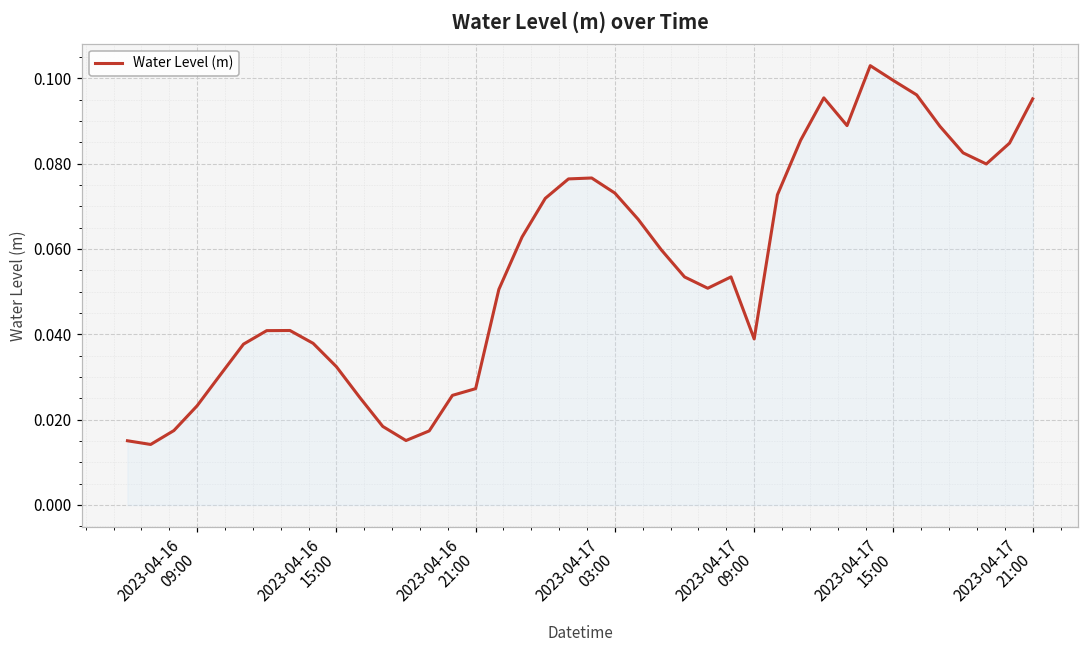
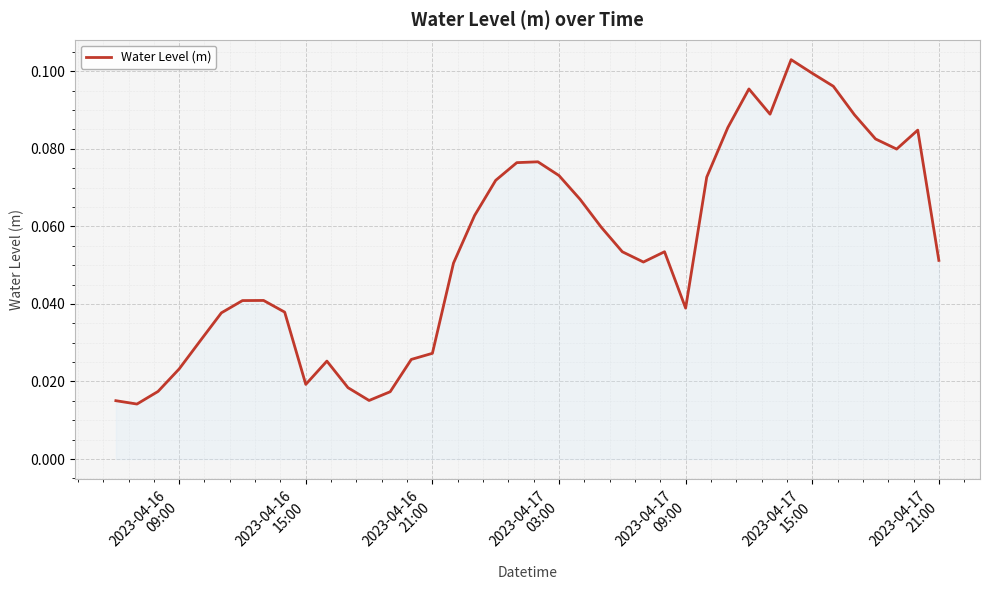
  {
    "2023-04-16 09:00": 0.023,
-   "2023-04-16 15:00": 0.032,
+   "2023-04-16 15:00": 0.019,
    "2023-04-16 21:00": 0.027,
    "2023-04-17 03:00": 0.073,
    "2023-04-17 09:00": 0.039,
    "2023-04-17 15:00": 0.099,
-   "2023-04-17 21:00": 0.095
+   "2023-04-17 21:00": 0.051
  }
